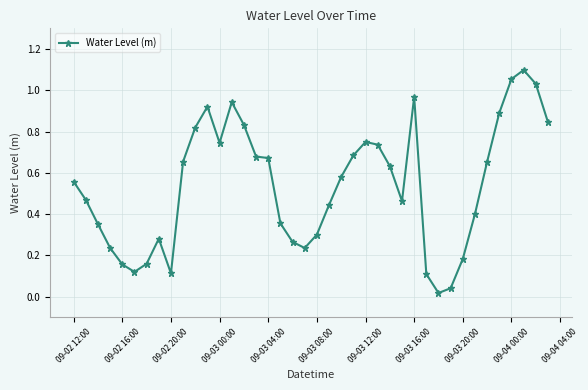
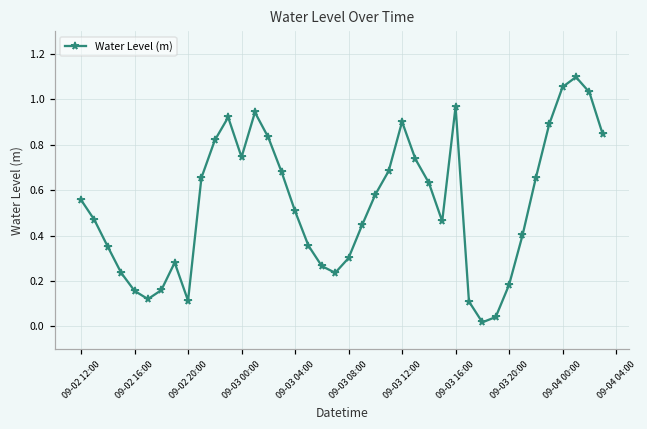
  {
    "09-02 12:00": 0.56,
    "09-02 16:00": 0.16,
    "09-02 20:00": 0.11,
    "09-03 00:00": 0.75,
-   "09-03 04:00": 0.67,
+   "09-03 04:00": 0.51,
    "09-03 08:00": 0.30,
-   "09-03 12:00": 0.75,
+   "09-03 12:00": 0.90,
    "09-03 16:00": 0.97,
    "09-03 20:00": 0.18,
    "09-04 00:00": 1.05
  }
